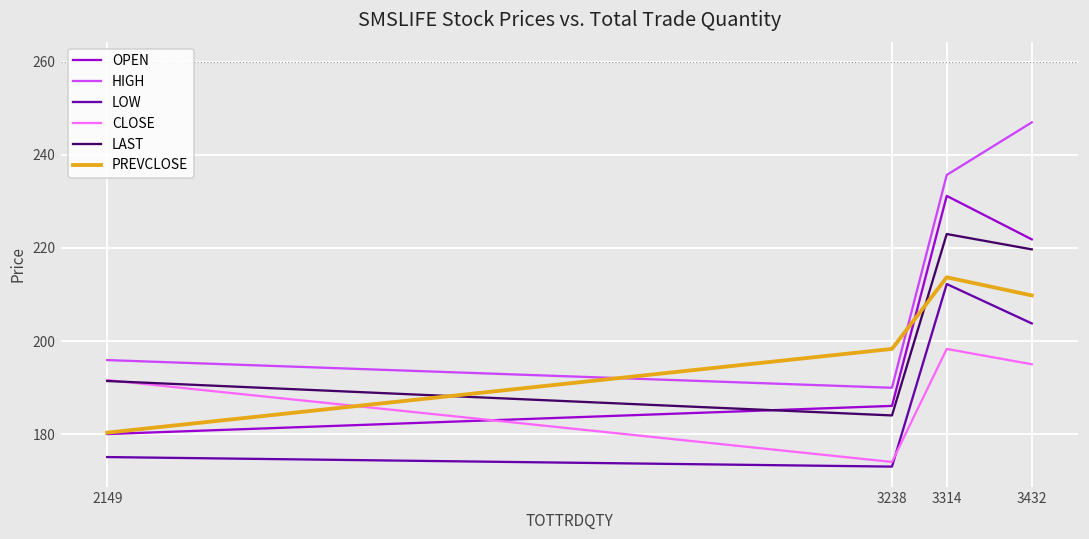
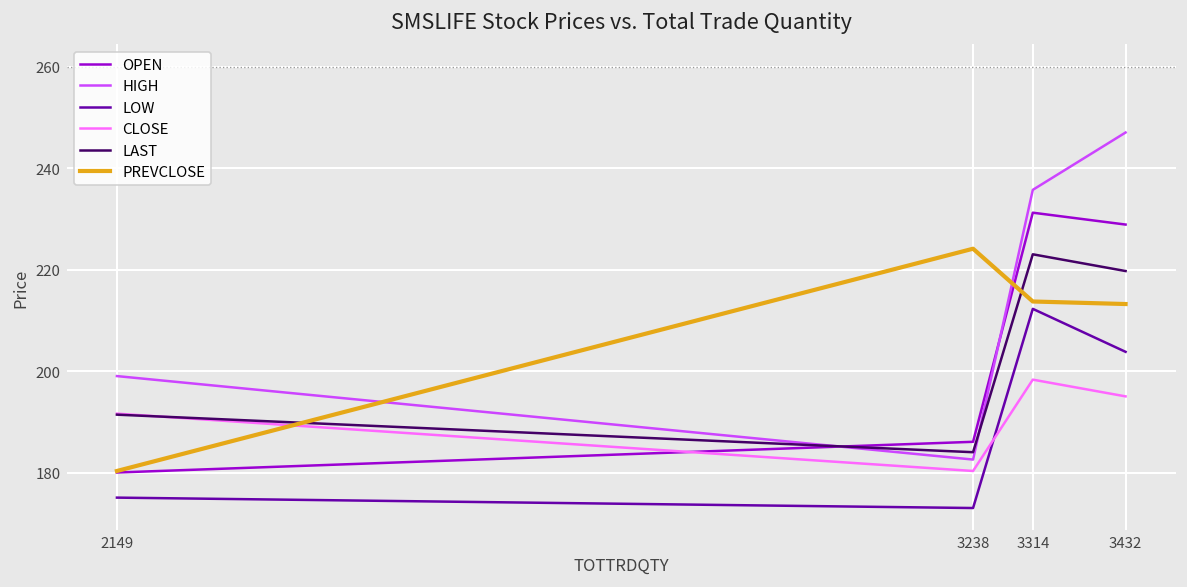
  {
    "OPEN": {
      "3238": 186,
      "3314": 231,
-     "3432": 222
+     "3432": 229
    },
    "HIGH": {
-     "2149": 196,
-     "3238": 190,
+     "2149": 199,
+     "3238": 183,
      "3314": 236,
      "3432": 247
    },
    "LOW": {
      "2149": 175,
      "3238": 173,
      "3314": 212,
      "3432": 204
    },
    "CLOSE": {
-     "3238": 174,
+     "3238": 180,
      "3314": 198,
      "3432": 195
    },
    "LAST": {
      "3238": 184,
      "3314": 223,
      "3432": 220
    },
    "PREVCLOSE": {
-     "3238": 198,
+     "3238": 224,
      "3314": 214,
-     "3432": 210
+     "3432": 213
    }
  }
